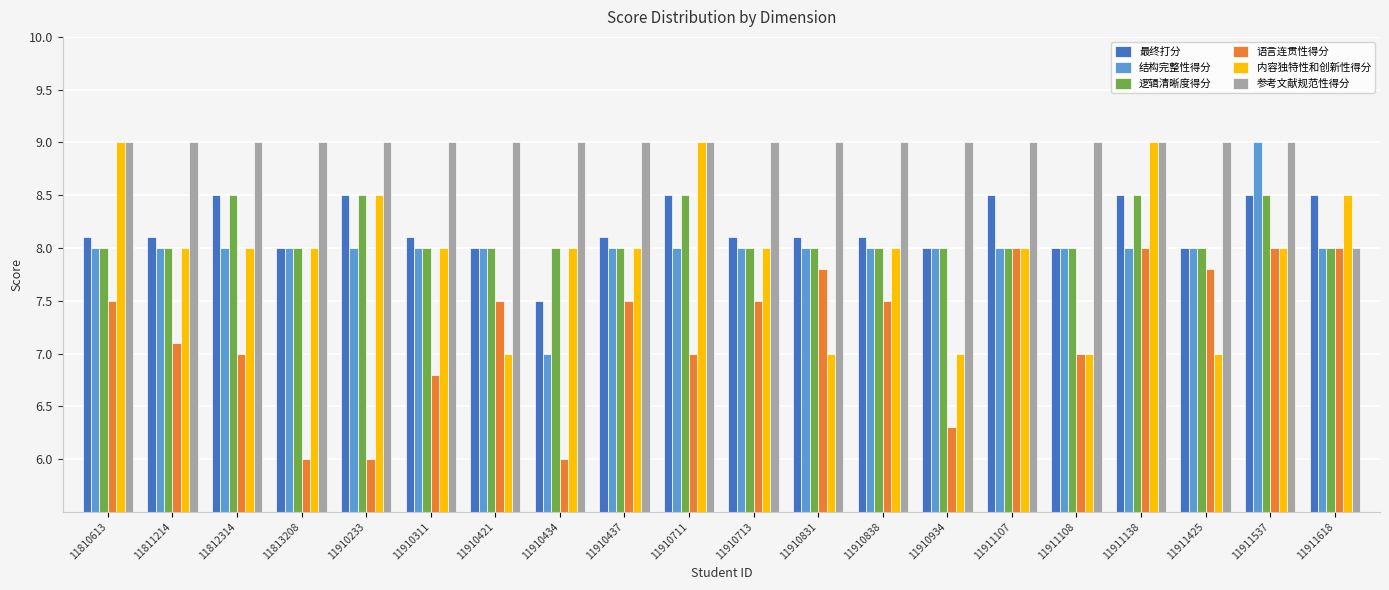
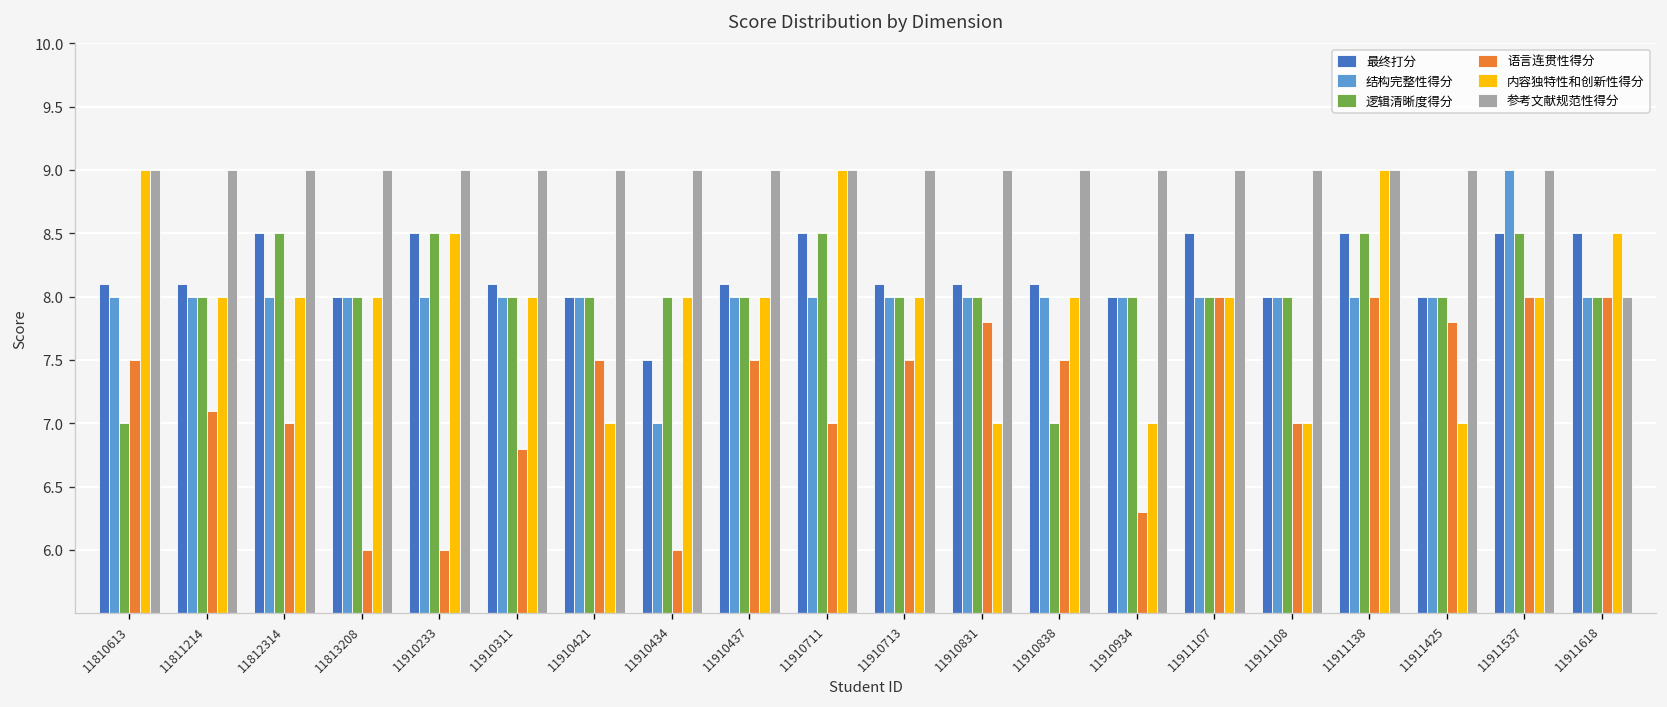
  {
    "逻辑清晰度得分": {
-     "11810613": 8,
+     "11810613": 7,
      "11811214": 8,
      "11812314": 8.50,
      "11813208": 8,
      "11910233": 8.50,
      "11910311": 8,
      "11910421": 8,
      "11910434": 8,
      "11910437": 8,
      "11910711": 8.50,
      "11910713": 8,
      "11910831": 8,
-     "11910838": 8,
+     "11910838": 7,
      "11910934": 8,
      "11911107": 8,
      "11911108": 8,
      "11911138": 8.50,
      "11911425": 8,
      "11911537": 8.50,
      "11911618": 8
    },
    "语言连贯性得分": {
      "11810613": 7.50,
      "11811214": 7.10,
      "11812314": 7,
      "11813208": 6,
      "11910233": 6,
      "11910311": 6.80,
      "11910421": 7.50,
      "11910434": 6,
      "11910437": 7.50,
      "11910711": 7,
      "11910713": 7.50,
      "11910831": 7.80,
      "11910838": 7.50,
      "11910934": 6.30,
      "11911107": 8,
      "11911108": 7,
      "11911138": 8,
      "11911425": 7.80,
      "11911537": 8,
      "11911618": 8
    },
    "内容独特性和创新性得分": {
      "11810613": 9,
      "11811214": 8,
      "11812314": 8,
      "11813208": 8,
      "11910233": 8.50,
      "11910311": 8,
      "11910421": 7,
      "11910434": 8,
      "11910437": 8,
      "11910711": 9,
      "11910713": 8,
      "11910831": 7,
      "11910838": 8,
      "11910934": 7,
      "11911107": 8,
      "11911108": 7,
      "11911138": 9,
      "11911425": 7,
      "11911537": 8,
      "11911618": 8.50
    },
    "参考文献规范性得分": {
      "11810613": 9,
      "11811214": 9,
      "11812314": 9,
      "11813208": 9,
      "11910233": 9,
      "11910311": 9,
      "11910421": 9,
      "11910434": 9,
      "11910437": 9,
      "11910711": 9,
      "11910713": 9,
      "11910831": 9,
      "11910838": 9,
      "11910934": 9,
      "11911107": 9,
      "11911108": 9,
      "11911138": 9,
      "11911425": 9,
      "11911537": 9,
      "11911618": 8
    }
  }
